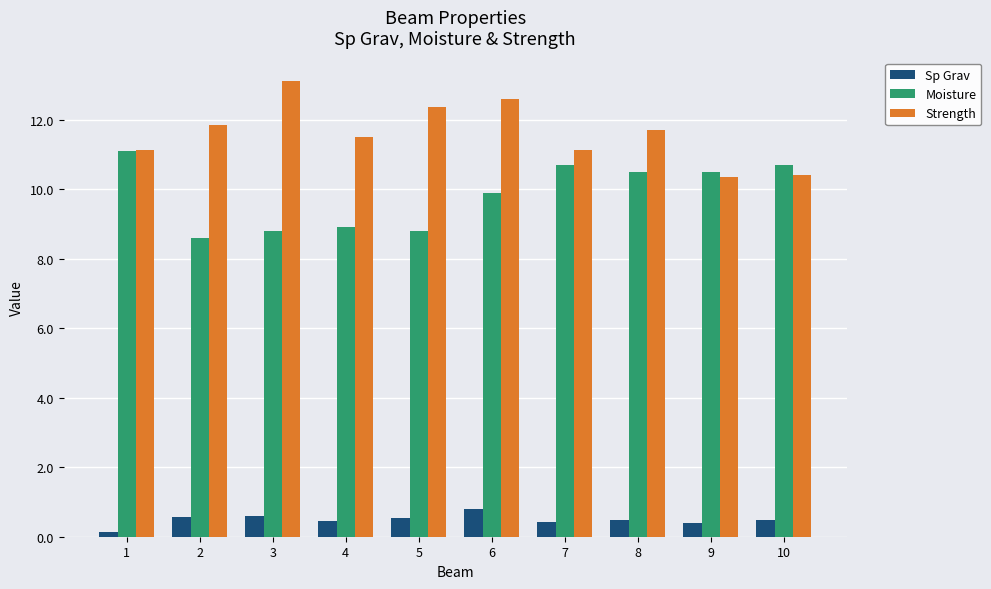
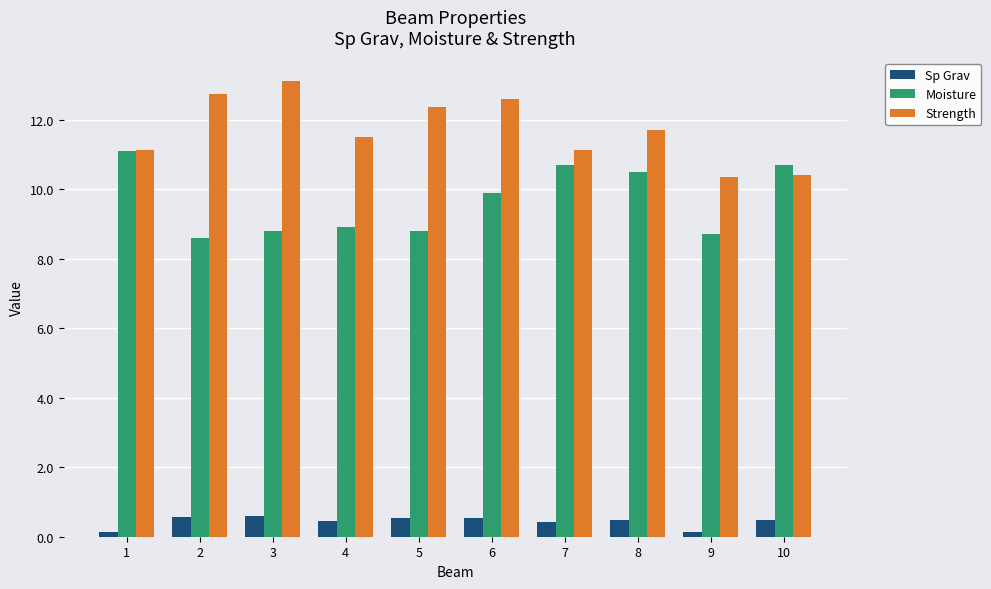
  {
    "Sp Grav": {
      "1": 0.1,
      "2": 0.6,
      "3": 0.6,
      "4": 0.4,
      "5": 0.6,
-     "6": 0.8,
+     "6": 0.5,
      "7": 0.4,
      "8": 0.5,
-     "9": 0.4,
+     "9": 0.1,
      "10": 0.5
    },
    "Moisture": {
      "1": 11.1,
      "2": 8.6,
      "3": 8.8,
      "4": 8.9,
      "5": 8.8,
      "6": 9.9,
      "7": 10.7,
      "8": 10.5,
-     "9": 10.5,
+     "9": 8.7,
      "10": 10.7
    },
    "Strength": {
      "1": 11.1,
-     "2": 11.8,
+     "2": 12.7,
      "3": 13.1,
      "4": 11.5,
      "5": 12.4,
      "6": 12.6,
      "7": 11.1,
      "8": 11.7,
      "9": 10.4,
      "10": 10.4
    }
  }
